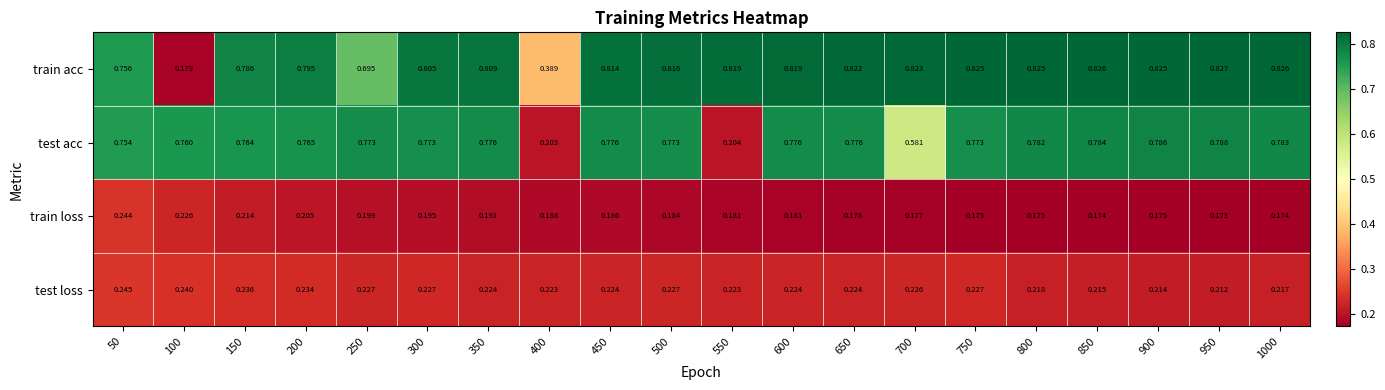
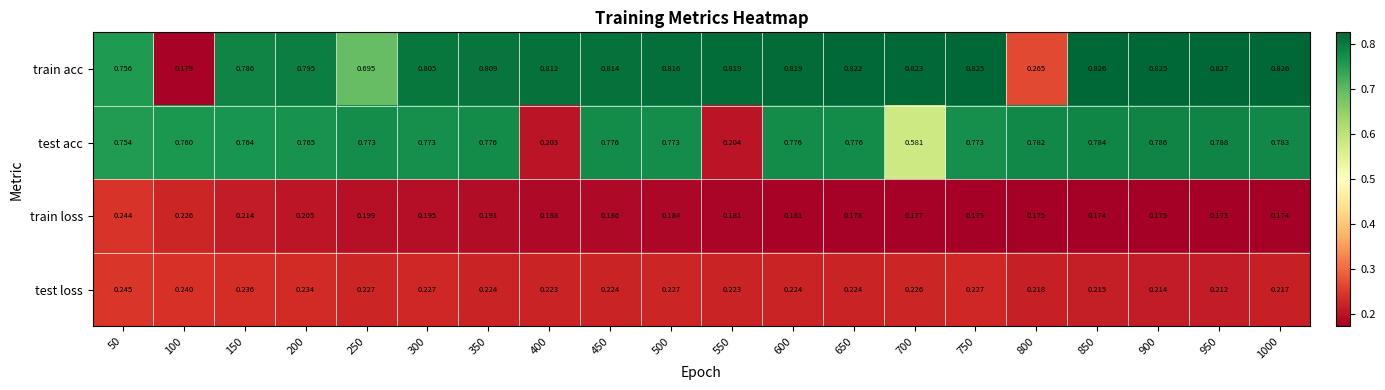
  {
    "train acc": {
      "50": 0.756,
      "100": 0.179,
      "150": 0.786,
      "200": 0.795,
      "250": 0.695,
      "300": 0.805,
      "350": 0.809,
-     "400": 0.389,
+     "400": 0.812,
      "450": 0.814,
      "500": 0.816,
      "550": 0.819,
      "600": 0.819,
      "650": 0.822,
      "700": 0.823,
      "750": 0.825,
-     "800": 0.825,
+     "800": 0.265,
      "850": 0.826,
      "900": 0.825,
      "950": 0.827,
      "1000": 0.826
    },
    "test acc": {
      "50": 0.754,
      "100": 0.760,
      "150": 0.764,
      "200": 0.765,
      "250": 0.773,
      "300": 0.773,
      "350": 0.776,
      "400": 0.203,
      "450": 0.776,
      "500": 0.773,
      "550": 0.204,
      "600": 0.776,
      "650": 0.776,
      "700": 0.581,
      "750": 0.773,
      "800": 0.782,
      "850": 0.784,
      "900": 0.786,
      "950": 0.788,
      "1000": 0.783
    },
    "train loss": {
      "50": 0.244,
      "100": 0.226,
      "150": 0.214,
      "200": 0.205,
      "250": 0.199,
      "300": 0.195,
      "350": 0.191,
      "400": 0.188,
      "450": 0.186,
      "500": 0.184,
      "550": 0.181,
      "600": 0.181,
      "650": 0.178,
      "700": 0.177,
      "750": 0.175,
      "800": 0.175,
      "850": 0.174,
      "900": 0.175,
      "950": 0.173,
      "1000": 0.174
    },
    "test loss": {
      "50": 0.245,
      "100": 0.240,
      "150": 0.236,
      "200": 0.234,
      "250": 0.227,
      "300": 0.227,
      "350": 0.224,
      "400": 0.223,
      "450": 0.224,
      "500": 0.227,
      "550": 0.223,
      "600": 0.224,
      "650": 0.224,
      "700": 0.226,
      "750": 0.227,
      "800": 0.218,
      "850": 0.215,
      "900": 0.214,
      "950": 0.212,
      "1000": 0.217
    }
  }
